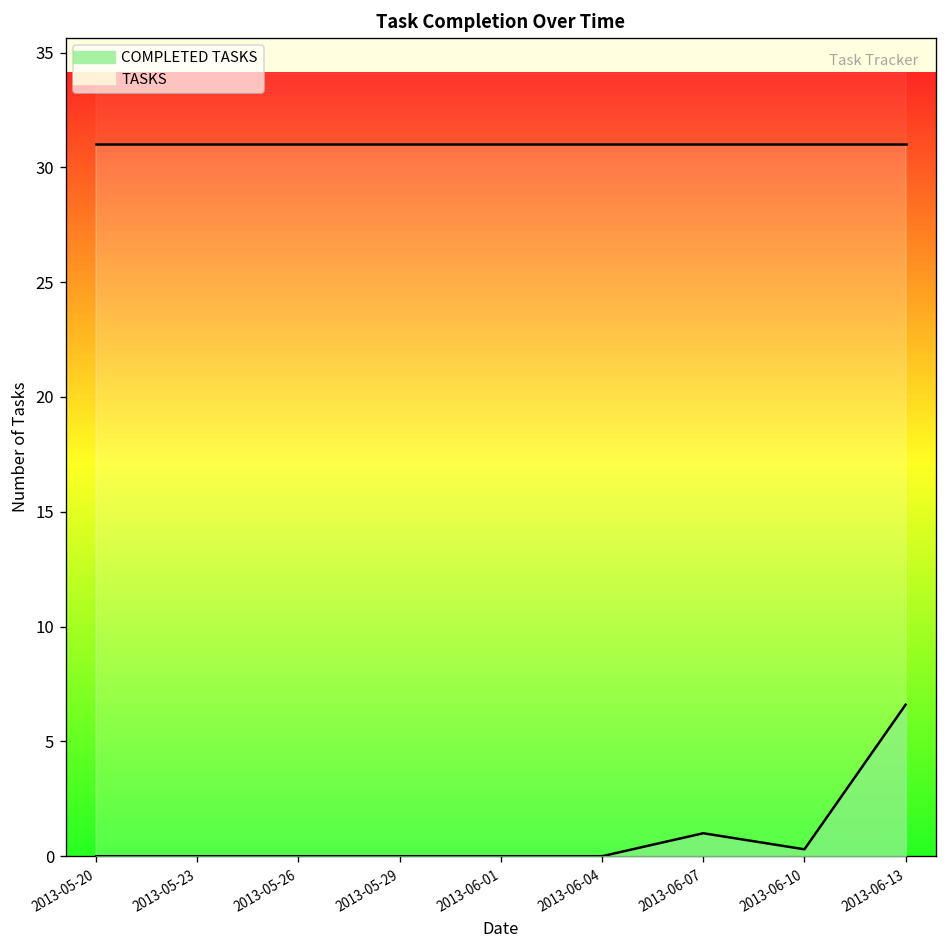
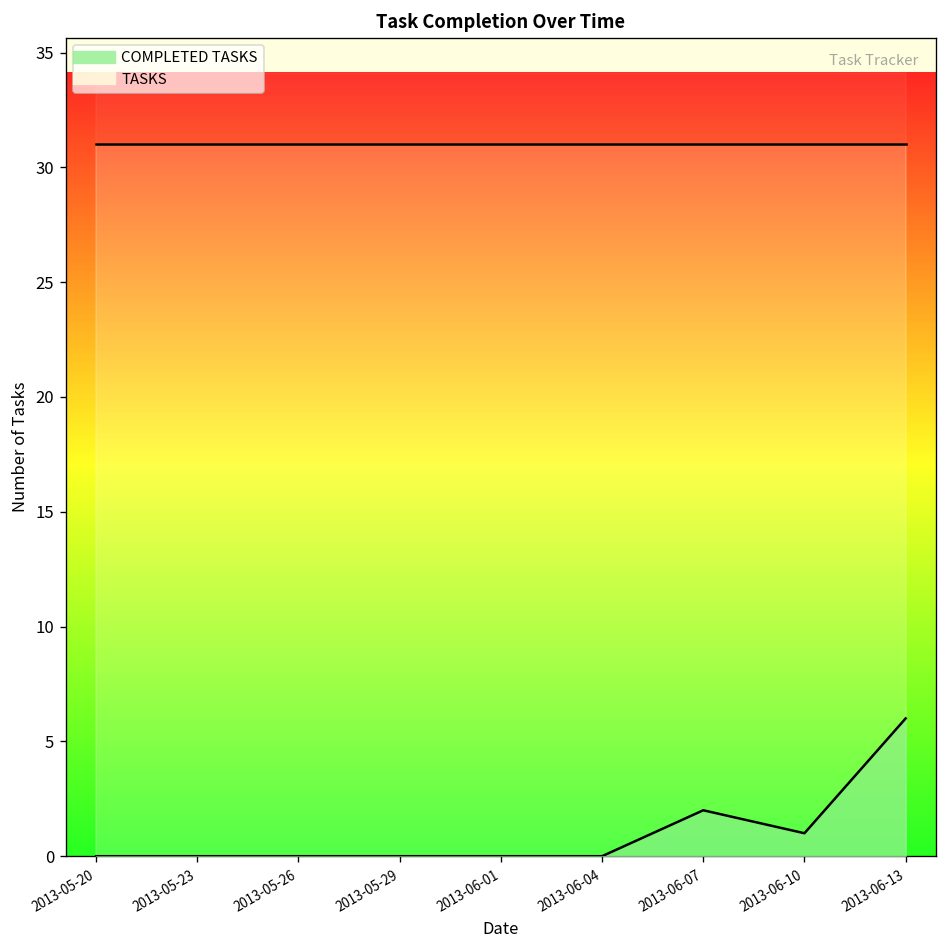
  {
    "TASKS": {
      "2013-05-26": 3.1,
      "2013-05-29": 3.1,
      "2013-06-01": 3.1,
      "2013-06-04": 3.1,
      "2013-06-07": 3.1,
      "2013-06-10": 3.1,
      "2013-06-13": 3.1
    },
    "COMPLETED TASKS": {
      "2013-05-20": 0.0,
      "2013-05-23": 0.0,
      "2013-05-26": 0.0,
      "2013-05-29": 0.0,
      "2013-06-01": 0.0,
      "2013-06-04": 0.0,
-     "2013-06-07": 1,
-     "2013-06-10": 0.3,
-     "2013-06-13": 6.6
+     "2013-06-07": 2,
+     "2013-06-10": 1.0,
+     "2013-06-13": 6.0
    }
  }
